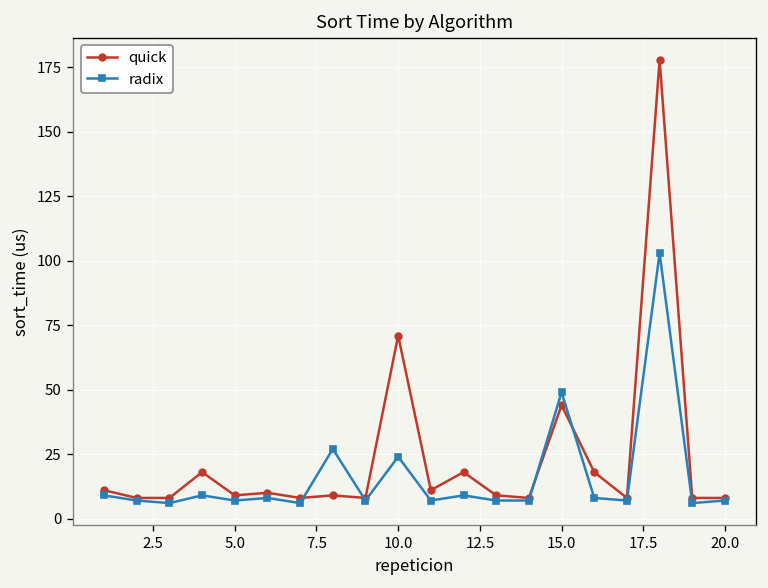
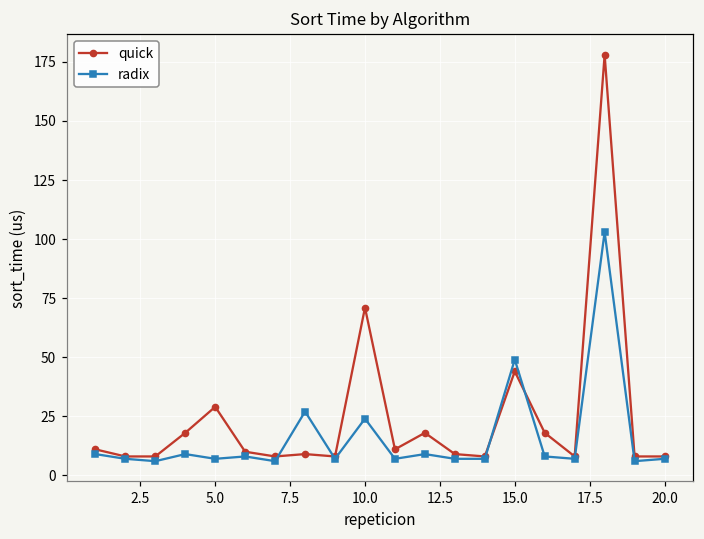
  {
    "quick": {
-     "5.0": 9,
+     "5.0": 29,
      "10.0": 71,
      "15.0": 44
    },
    "radix": {
      "5.0": 7,
      "10.0": 24,
      "15.0": 49
    }
  }
